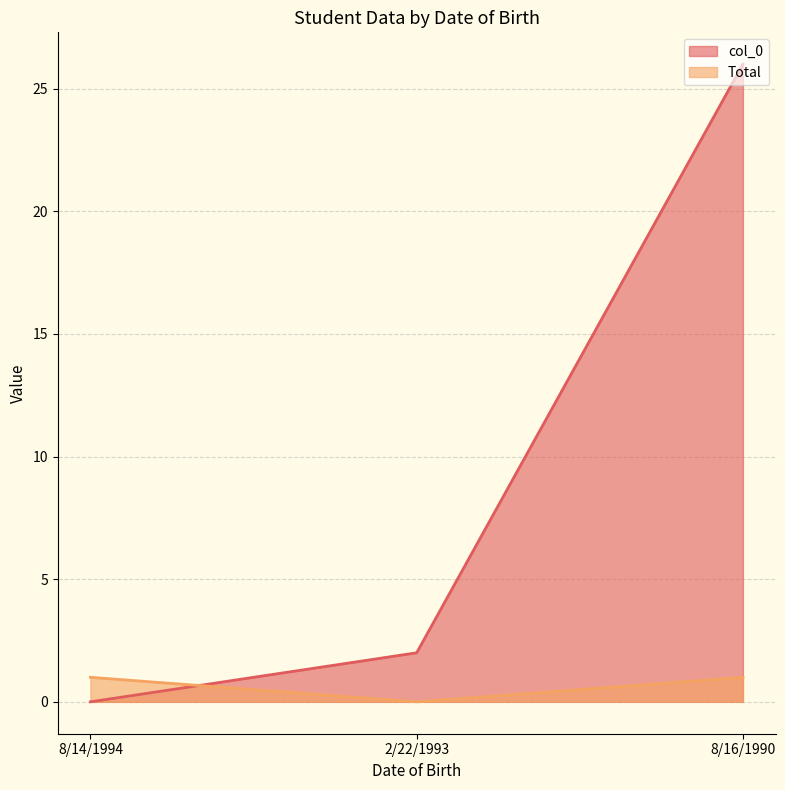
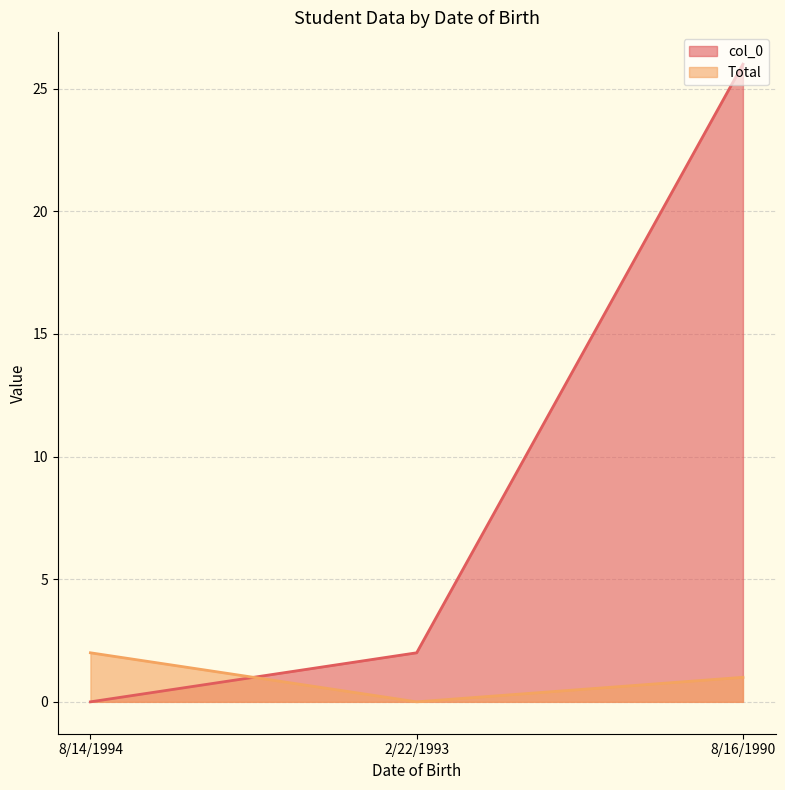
  {
    "col_0": {
      "8/14/1994": 0,
      "2/22/1993": 2
    },
    "Total": {
-     "8/14/1994": 1,
+     "8/14/1994": 2,
      "2/22/1993": 0,
      "8/16/1990": 1
    }
  }
